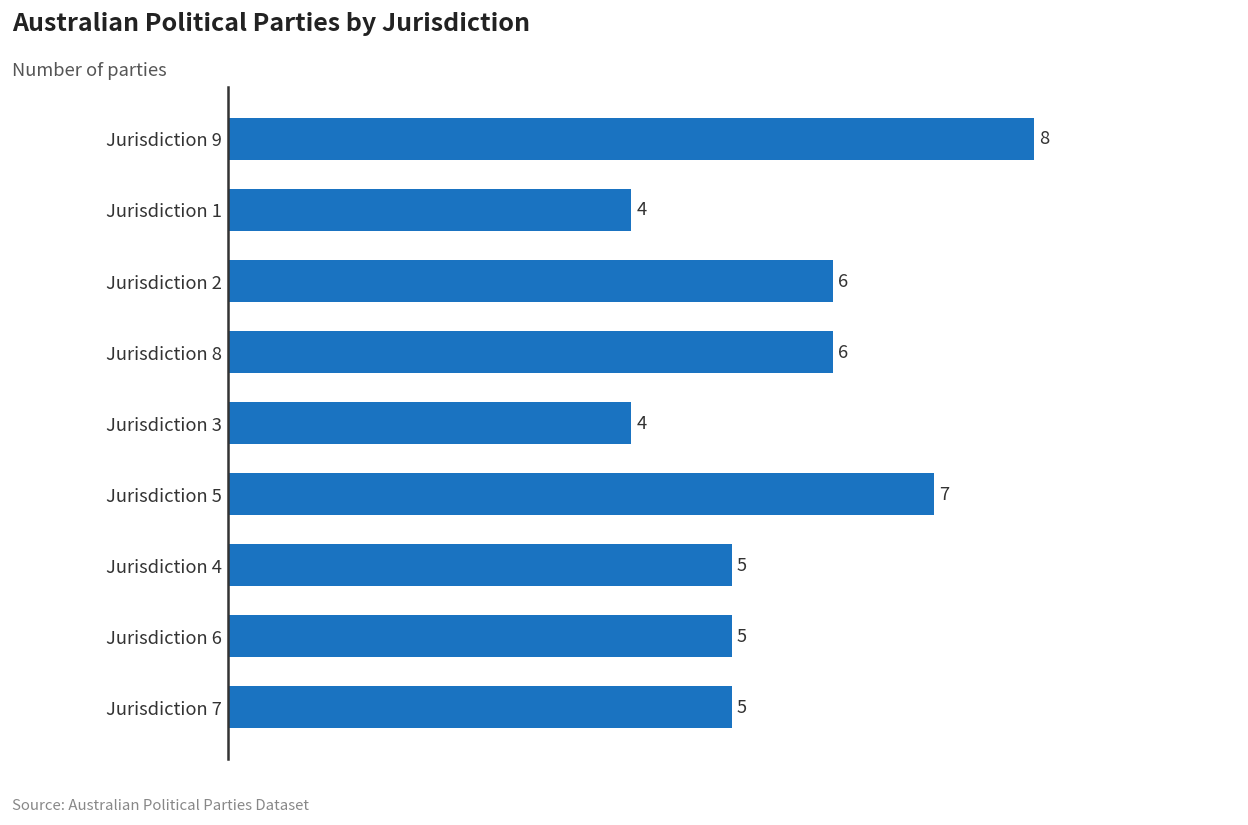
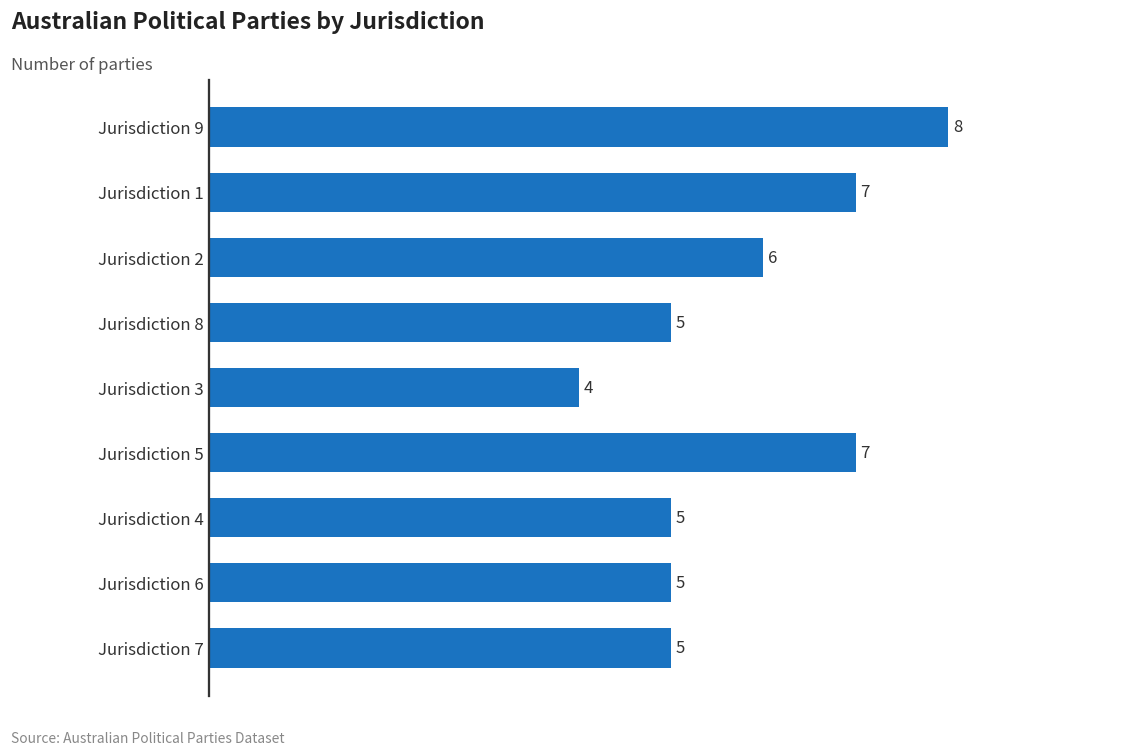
  {
    "Jurisdiction 9": 8,
-   "Jurisdiction 1": 4,
+   "Jurisdiction 1": 7,
    "Jurisdiction 2": 6,
-   "Jurisdiction 8": 6,
+   "Jurisdiction 8": 5,
    "Jurisdiction 3": 4,
    "Jurisdiction 5": 7,
    "Jurisdiction 4": 5,
    "Jurisdiction 6": 5,
    "Jurisdiction 7": 5
  }
